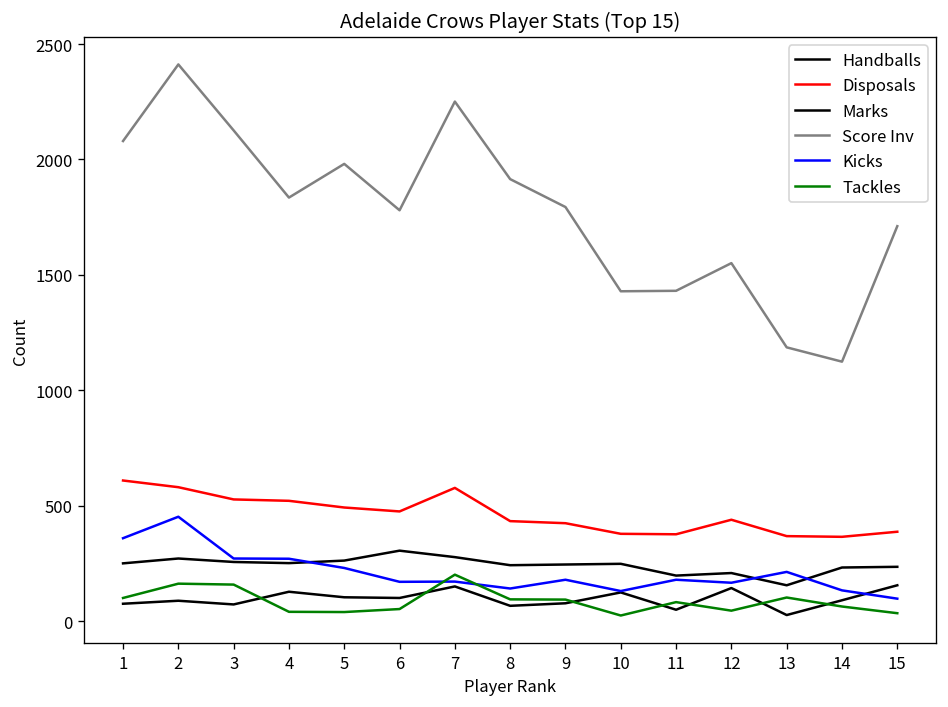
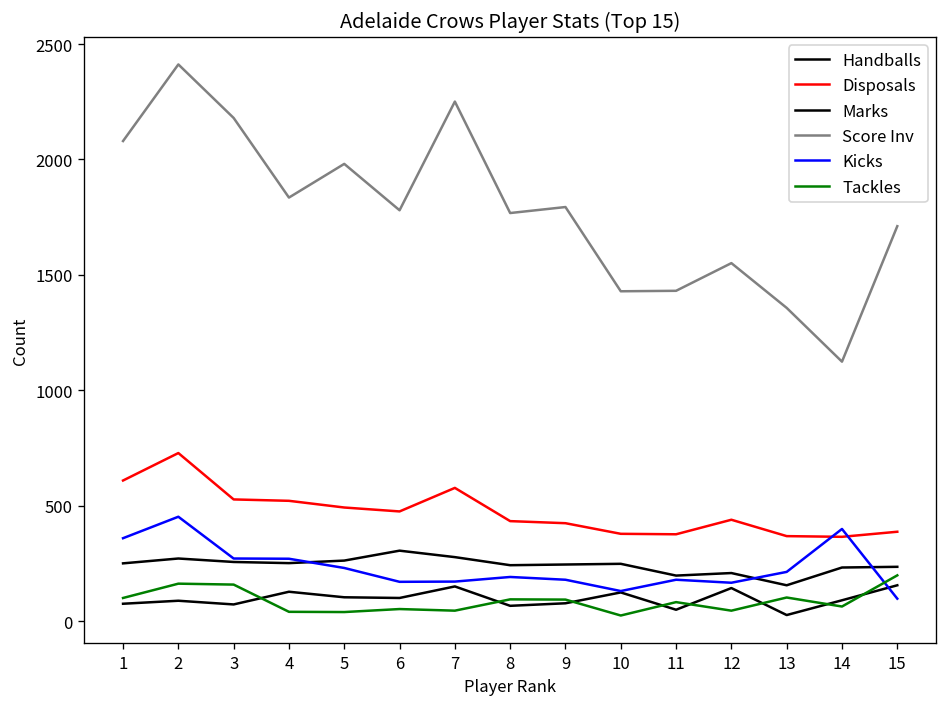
  {
    "Disposals": {
      "1": 610,
-     "2": 580,
+     "2": 730,
      "3": 530,
      "4": 520,
      "5": 490,
      "6": 480,
      "7": 580,
      "8": 430,
      "9": 420,
      "10": 380,
      "11": 380,
      "12": 440,
      "13": 370,
      "14": 370,
      "15": 390
    },
    "Score Inv": {
      "1": 2080,
      "2": 2410,
-     "3": 2130,
+     "3": 2180,
      "4": 1840,
      "5": 1980,
      "6": 1780,
      "7": 2250,
-     "8": 1920,
+     "8": 1770,
      "9": 1790,
      "10": 1430,
      "11": 1430,
      "12": 1550,
-     "13": 1190,
+     "13": 1360,
      "14": 1120,
      "15": 1710
    },
    "Kicks": {
      "1": 360,
      "2": 450,
      "3": 270,
      "4": 270,
      "5": 230,
      "6": 170,
      "7": 170,
-     "8": 140,
+     "8": 190,
      "9": 180,
      "11": 180,
      "12": 170,
      "13": 210,
-     "14": 130,
+     "14": 400,
      "15": 100
    },
    "Tackles": {
      "1": 100,
      "2": 160,
      "3": 160,
      "4": 40,
      "5": 40,
      "6": 50,
-     "7": 200,
+     "7": 50,
      "8": 90,
      "9": 90,
      "10": 20,
      "11": 80,
      "12": 50,
      "13": 100,
      "14": 60,
-     "15": 30
+     "15": 200
    }
  }
